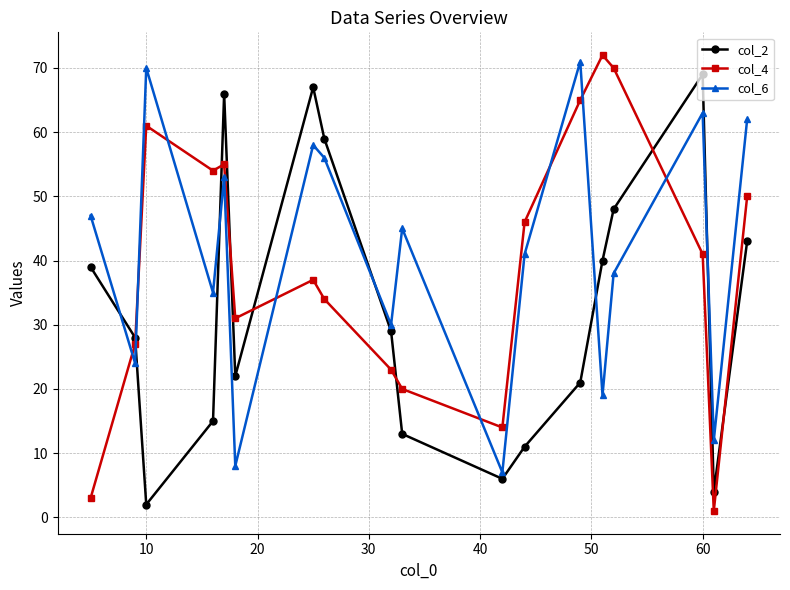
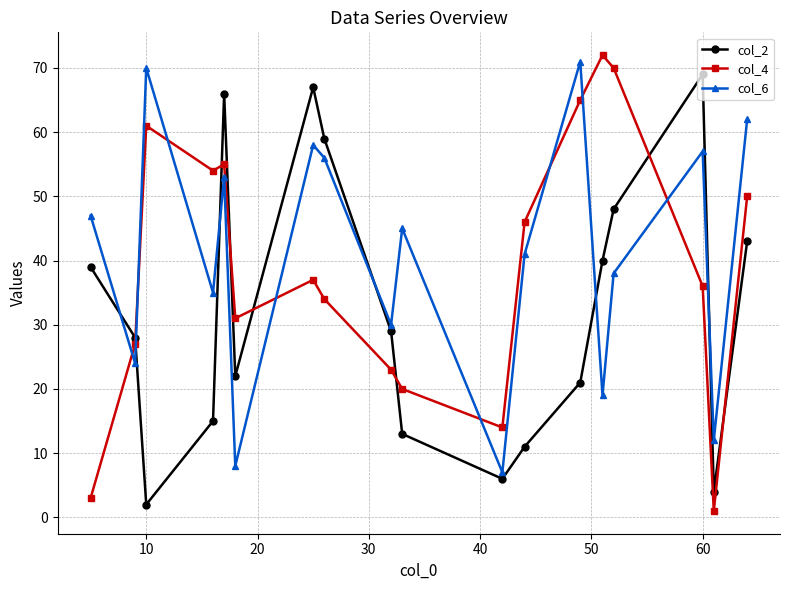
  {
    "col_2": {
      "10": 2
    },
    "col_4": {
      "10": 61,
-     "60": 41
+     "60": 36
    },
    "col_6": {
      "10": 70,
-     "60": 63
+     "60": 57
    }
  }
